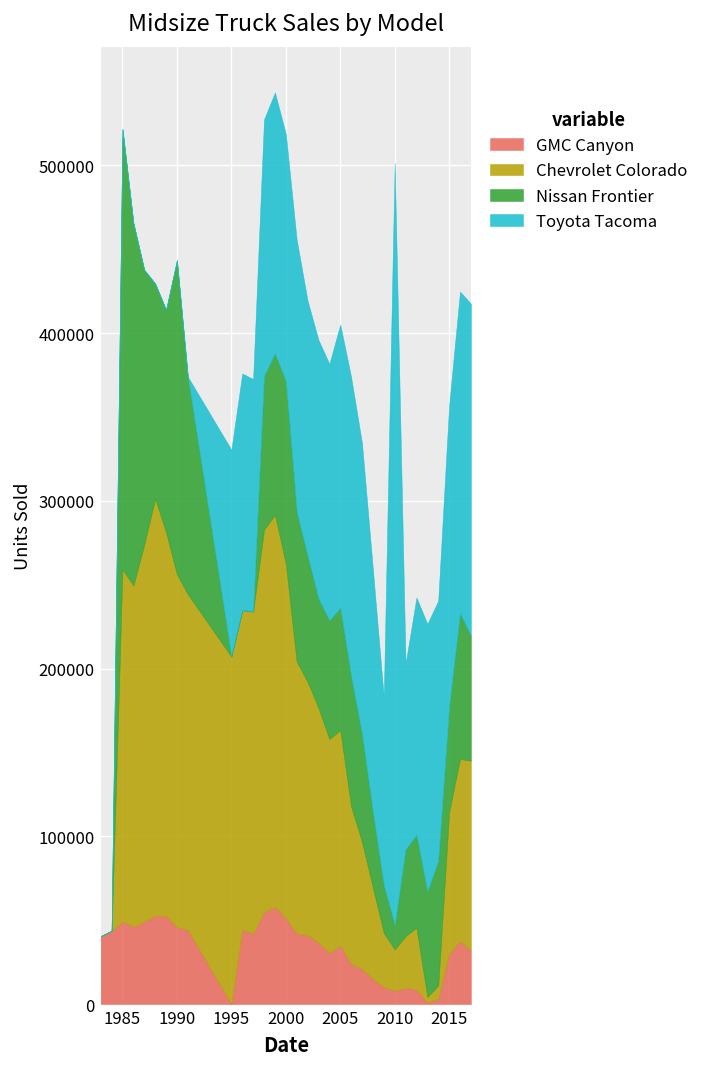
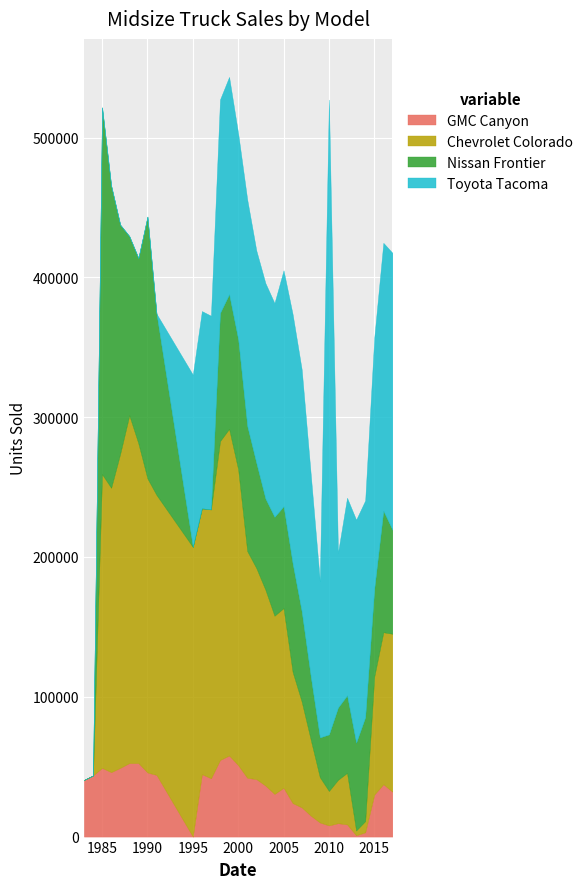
  {
    "GMC Canyon": {
      "1985": 49000,
      "1990": 46000,
      "1995": 0,
      "2000": 51000,
      "2005": 35000,
      "2010": 8000,
      "2015": 30000
    },
    "Chevrolet Colorado": {
      "1985": 210000,
      "1990": 210000,
      "2000": 212000,
      "2005": 129000,
      "2010": 25000,
      "2015": 84000
    },
    "Nissan Frontier": {
-     "2000": 109000,
+     "2000": 93000,
      "2005": 73000,
-     "2010": 15000,
+     "2010": 40000,
      "2015": 63000
    },
    "Toyota Tacoma": {
      "1995": 123000,
      "2000": 147000,
      "2005": 169000,
      "2010": 454000,
      "2015": 180000
    }
  }
